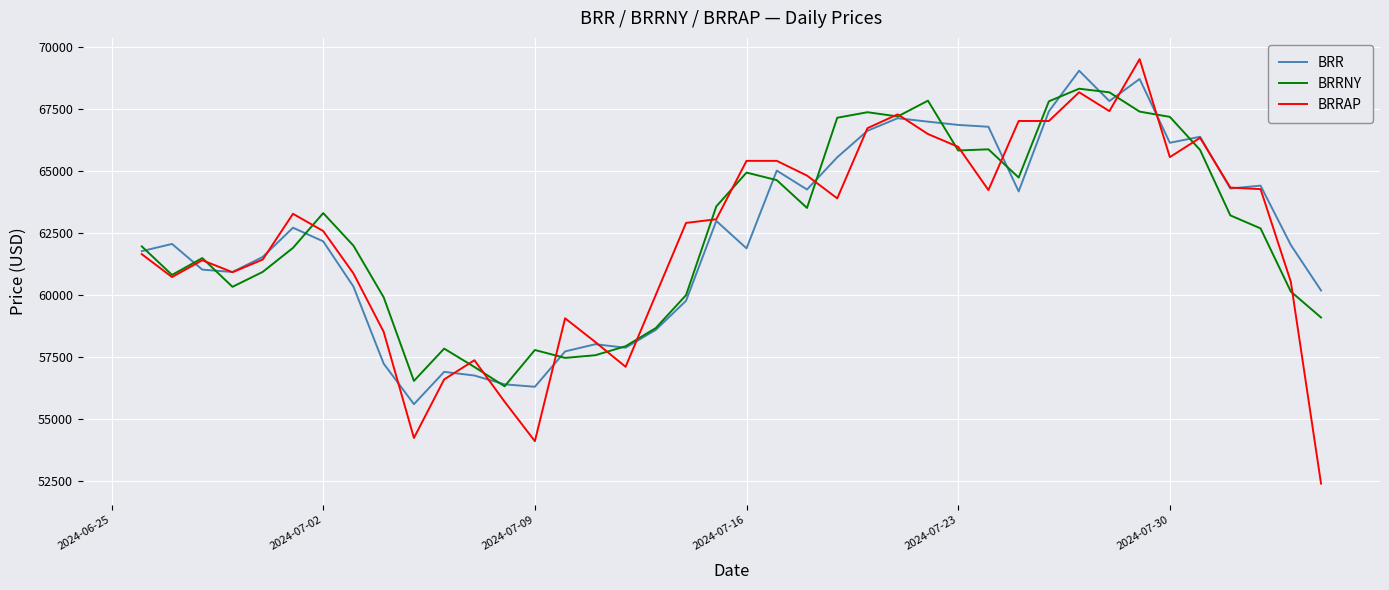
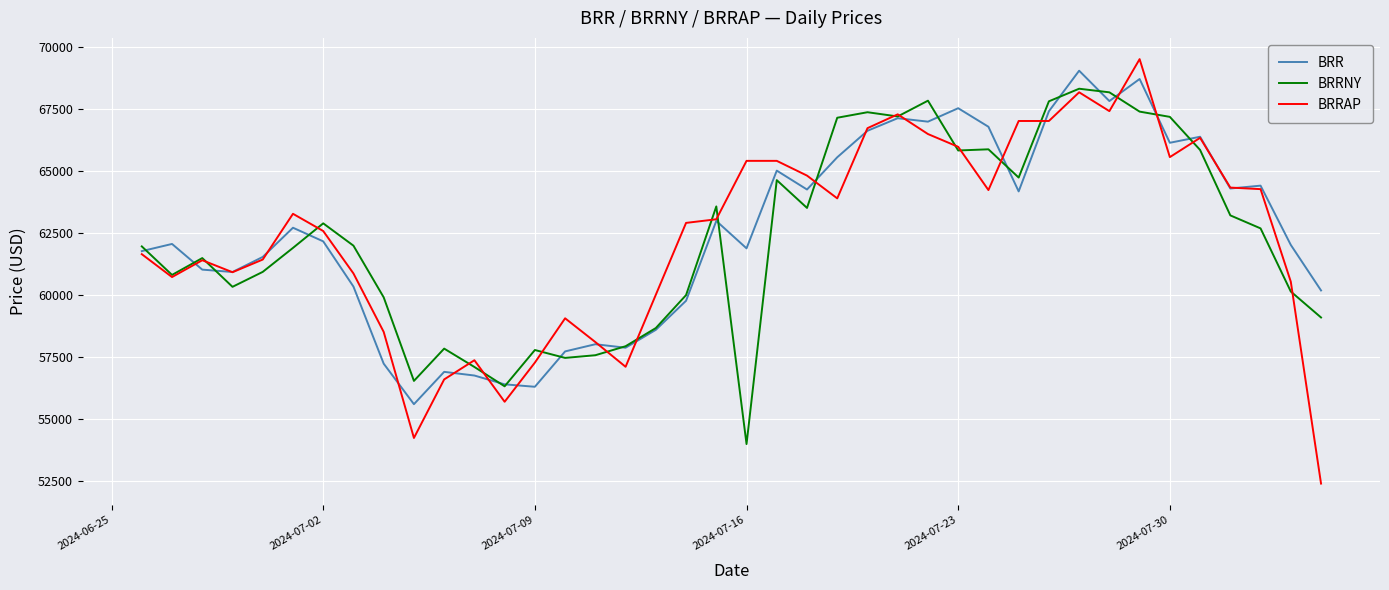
  {
    "BRR": {
      "2024-07-02": 62200,
      "2024-07-09": 56300,
      "2024-07-16": 61900,
-     "2024-07-23": 66900,
+     "2024-07-23": 67500,
      "2024-07-30": 66100
    },
    "BRRNY": {
-     "2024-07-02": 63300,
+     "2024-07-02": 62900,
      "2024-07-09": 57800,
-     "2024-07-16": 64900,
+     "2024-07-16": 54000,
      "2024-07-23": 65800,
      "2024-07-30": 67200
    },
    "BRRAP": {
      "2024-07-02": 62600,
-     "2024-07-09": 54100,
+     "2024-07-09": 57300,
      "2024-07-16": 65400,
      "2024-07-23": 66000,
      "2024-07-30": 65600
    }
  }
